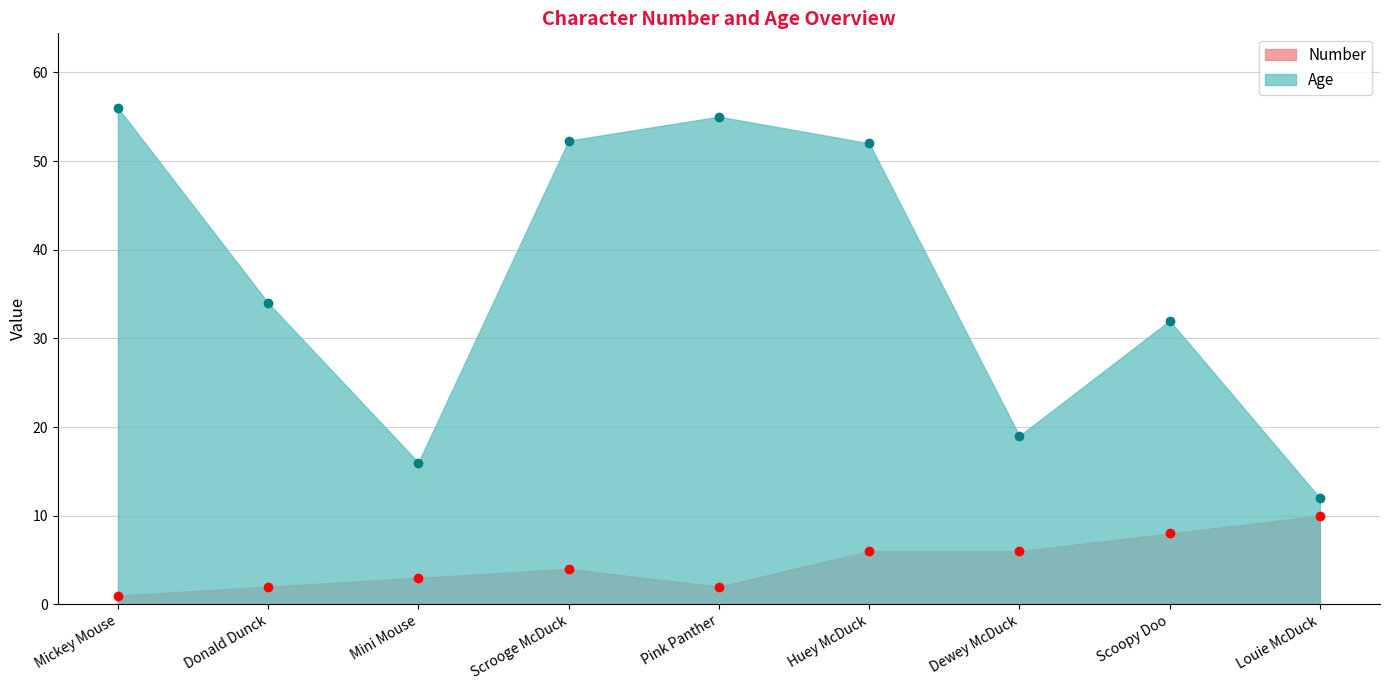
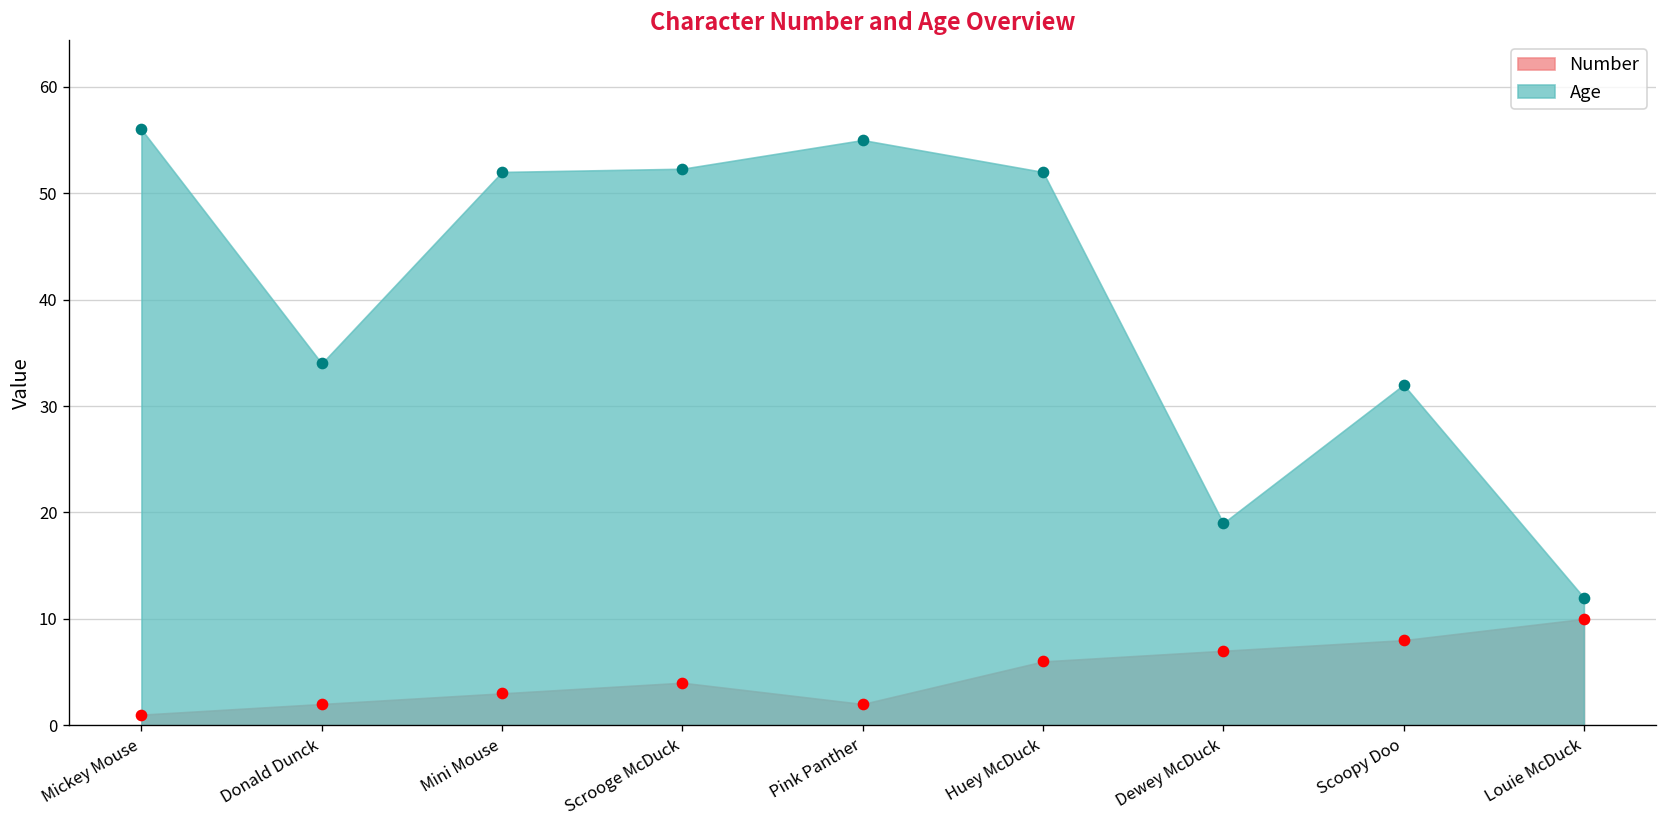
  {
    "Number": {
      "Mickey Mouse": 1,
      "Donald Dunck": 2,
      "Mini Mouse": 3,
      "Scrooge McDuck": 4,
      "Pink Panther": 2,
      "Huey McDuck": 6,
-     "Dewey McDuck": 6,
+     "Dewey McDuck": 7,
      "Scoopy Doo": 8,
      "Louie McDuck": 10
    },
    "Age": {
      "Mickey Mouse": 56,
      "Donald Dunck": 34,
-     "Mini Mouse": 16,
+     "Mini Mouse": 52,
      "Scrooge McDuck": 52,
      "Pink Panther": 55,
      "Huey McDuck": 52,
      "Dewey McDuck": 19,
      "Scoopy Doo": 32,
      "Louie McDuck": 12
    }
  }
